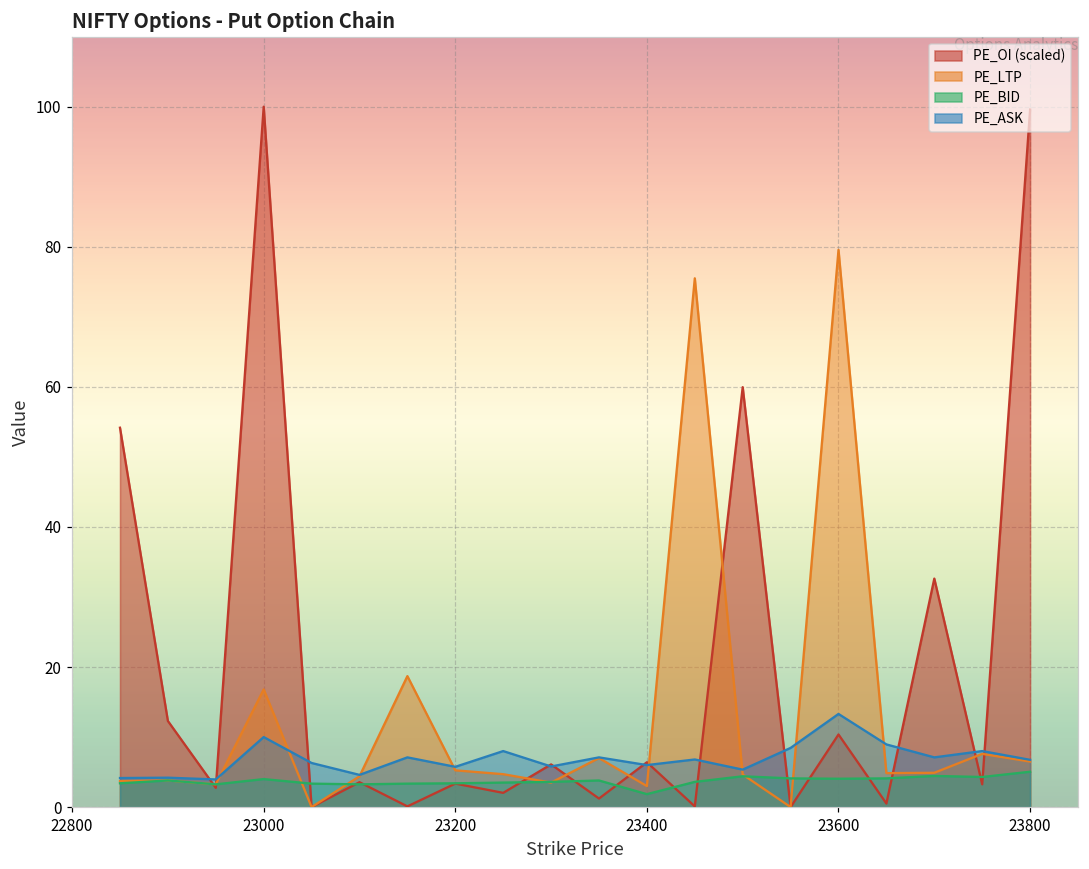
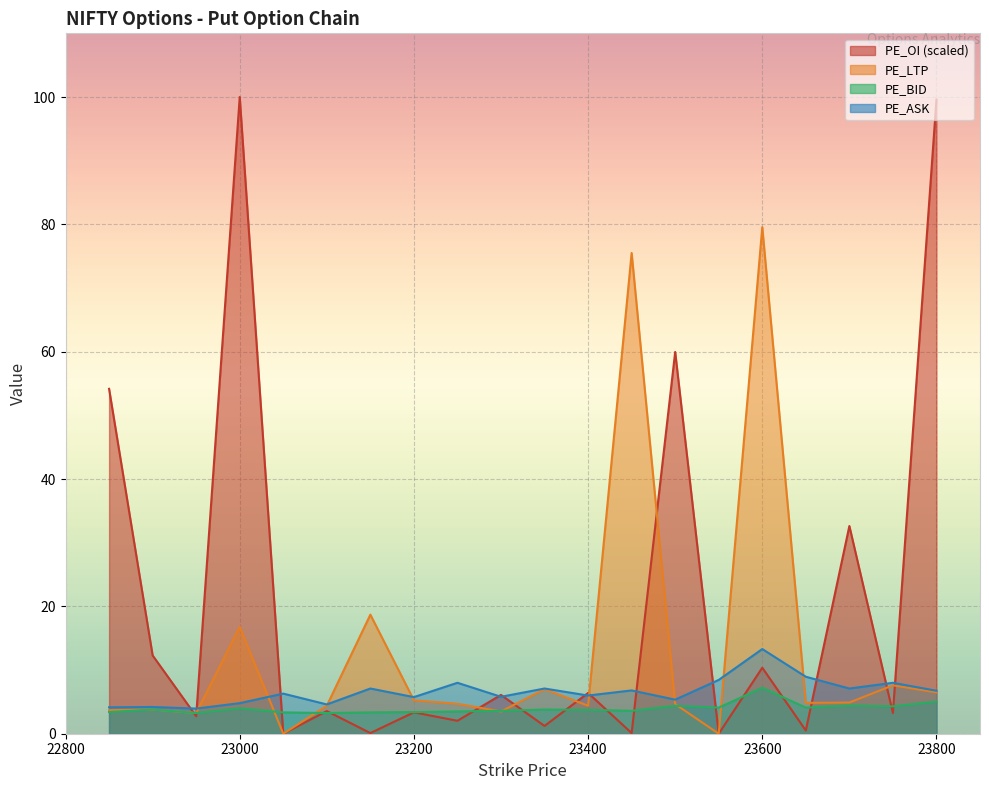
  {
    "PE_OI (scaled)": {
      "23000": 100,
      "23600": 10
    },
    "PE_LTP": {
      "23000": 17,
      "23200": 5,
-     "23400": 3,
+     "23400": 4,
      "23600": 80
    },
    "PE_BID": {
      "23000": 4,
-     "23400": 2,
-     "23600": 4,
+     "23400": 4,
+     "23600": 7,
      "23800": 5
    },
    "PE_ASK": {
-     "23000": 10,
+     "23000": 5,
      "23200": 6,
      "23600": 13
    }
  }
